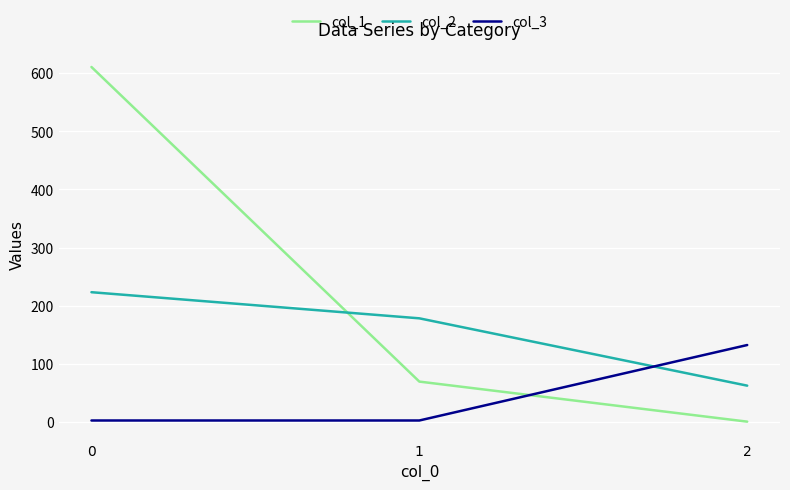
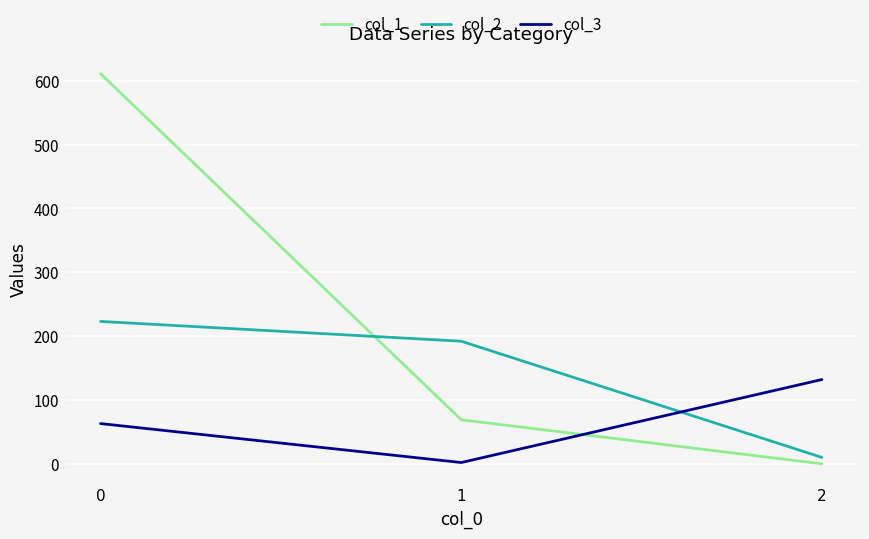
  {
    "col_1": {
      "0": 610,
      "1": 70,
      "2": 0
    },
    "col_2": {
      "0": 220,
-     "1": 180,
-     "2": 60
+     "1": 190,
+     "2": 10
    },
    "col_3": {
-     "0": 0,
+     "0": 60,
      "1": 0,
      "2": 130
    }
  }
